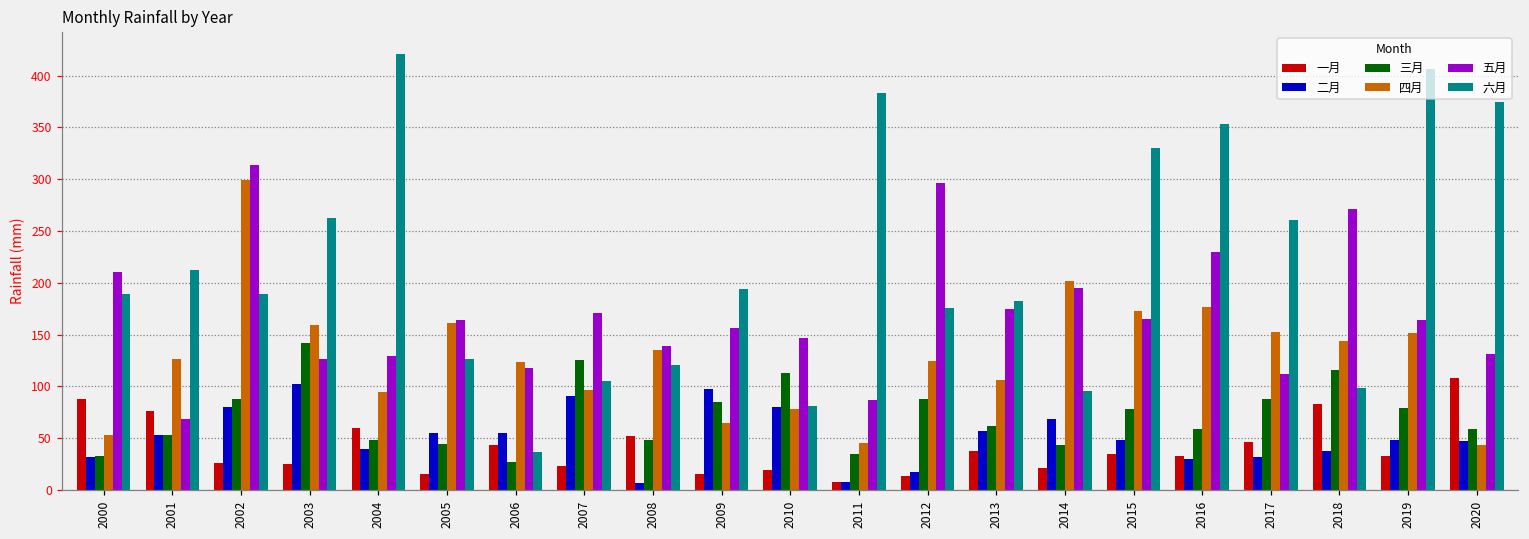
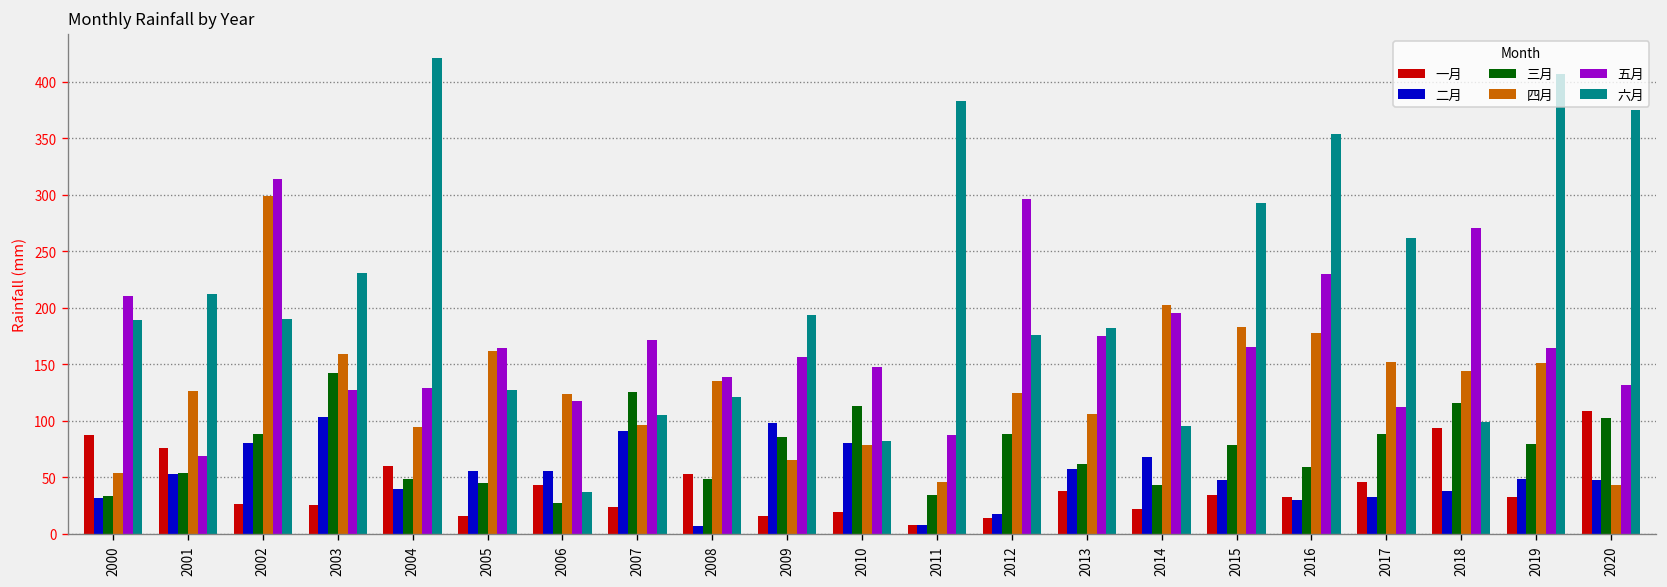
  {
    "一月": {
      "2000": 90,
      "2001": 80,
      "2002": 30,
      "2003": 30,
      "2004": 60,
      "2005": 20,
      "2006": 40,
      "2007": 20,
      "2008": 50,
      "2009": 20,
      "2010": 20,
      "2011": 10,
      "2012": 10,
      "2013": 40,
      "2014": 20,
      "2015": 30,
      "2016": 30,
      "2017": 50,
-     "2018": 80,
+     "2018": 90,
      "2019": 30,
      "2020": 110
    },
    "二月": {
      "2000": 30,
      "2001": 50,
      "2002": 80,
      "2003": 100,
      "2004": 40,
      "2005": 60,
      "2006": 60,
      "2007": 90,
      "2008": 10,
      "2009": 100,
      "2010": 80,
      "2011": 10,
      "2012": 20,
      "2013": 60,
      "2014": 70,
      "2015": 50,
      "2016": 30,
      "2017": 30,
      "2018": 40,
      "2019": 50,
      "2020": 50
    },
    "三月": {
      "2000": 30,
      "2001": 50,
      "2002": 90,
      "2003": 140,
      "2004": 50,
      "2005": 40,
      "2006": 30,
      "2007": 130,
      "2008": 50,
      "2009": 90,
      "2010": 110,
      "2011": 30,
      "2012": 90,
      "2013": 60,
      "2014": 40,
      "2015": 80,
      "2016": 60,
      "2017": 90,
      "2018": 120,
      "2019": 80,
-     "2020": 60
+     "2020": 100
    },
    "四月": {
      "2000": 50,
      "2001": 130,
      "2002": 300,
      "2003": 160,
      "2004": 90,
      "2005": 160,
      "2006": 120,
      "2007": 100,
      "2008": 140,
      "2009": 70,
      "2010": 80,
      "2011": 50,
      "2012": 120,
      "2013": 110,
      "2014": 200,
-     "2015": 170,
+     "2015": 180,
      "2016": 180,
      "2017": 150,
      "2018": 140,
      "2019": 150,
      "2020": 40
    },
    "五月": {
      "2000": 210,
      "2001": 70,
      "2002": 310,
      "2003": 130,
      "2004": 130,
      "2005": 160,
      "2006": 120,
      "2007": 170,
      "2008": 140,
      "2009": 160,
      "2010": 150,
      "2011": 90,
      "2012": 300,
      "2013": 170,
      "2014": 200,
      "2015": 170,
      "2016": 230,
      "2017": 110,
      "2018": 270,
      "2019": 160,
      "2020": 130
    },
    "六月": {
      "2000": 190,
      "2001": 210,
      "2002": 190,
-     "2003": 260,
+     "2003": 230,
      "2004": 420,
      "2005": 130,
      "2006": 40,
      "2007": 110,
      "2008": 120,
      "2009": 190,
      "2010": 80,
      "2011": 380,
      "2012": 180,
      "2013": 180,
      "2014": 100,
-     "2015": 330,
+     "2015": 290,
      "2016": 350,
      "2017": 260,
      "2018": 100,
      "2020": 370
    }
  }
